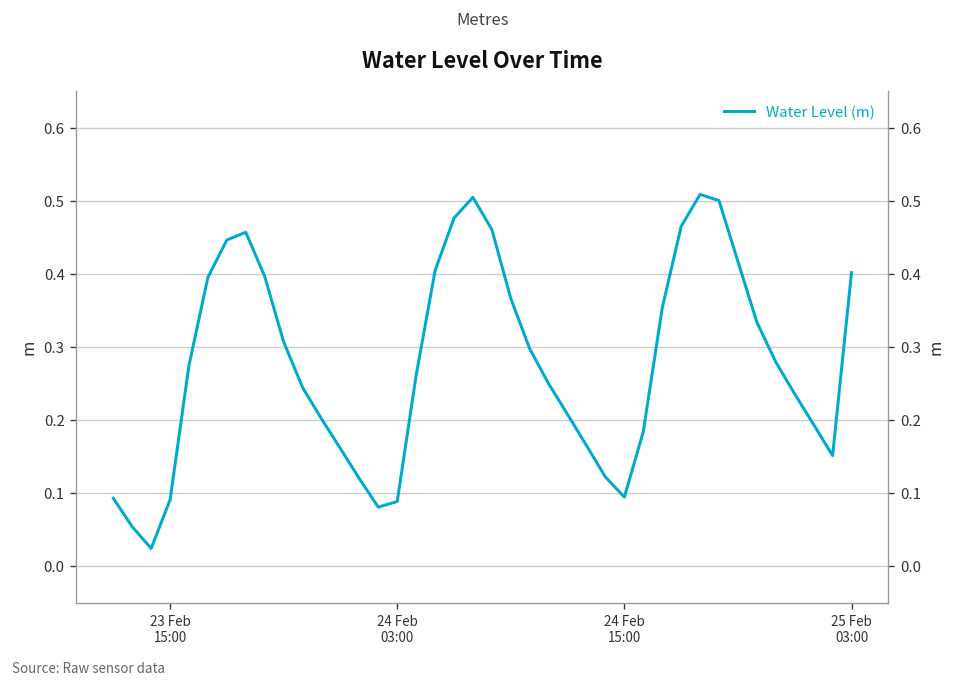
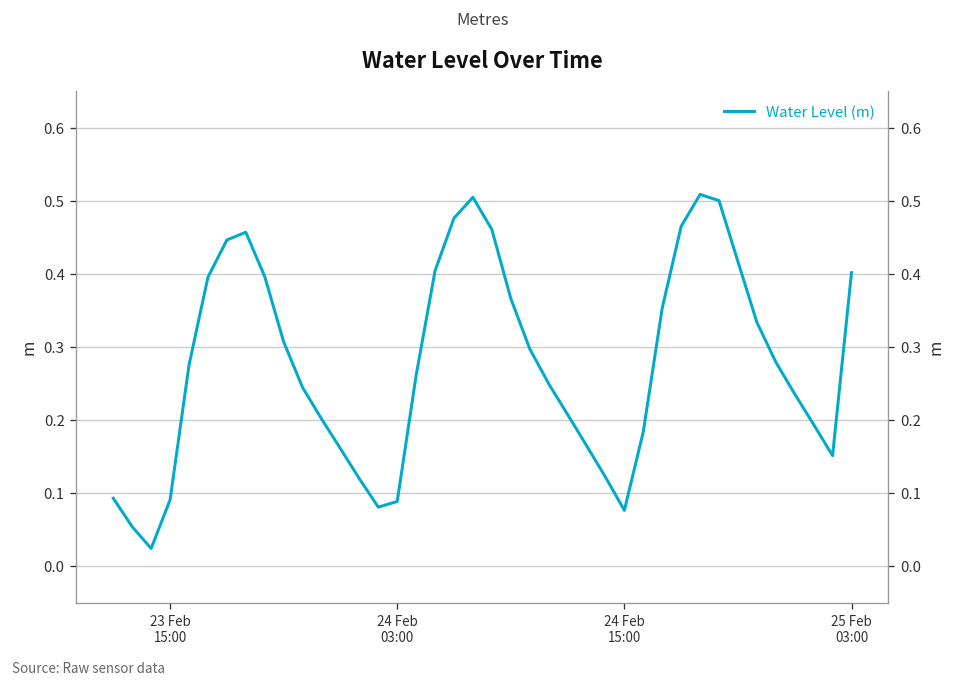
  {
    "23 Feb 15:00": 0.09,
    "24 Feb 03:00": 0.09,
-   "24 Feb 15:00": 0.09,
+   "24 Feb 15:00": 0.08,
    "25 Feb 03:00": 0.40
  }
